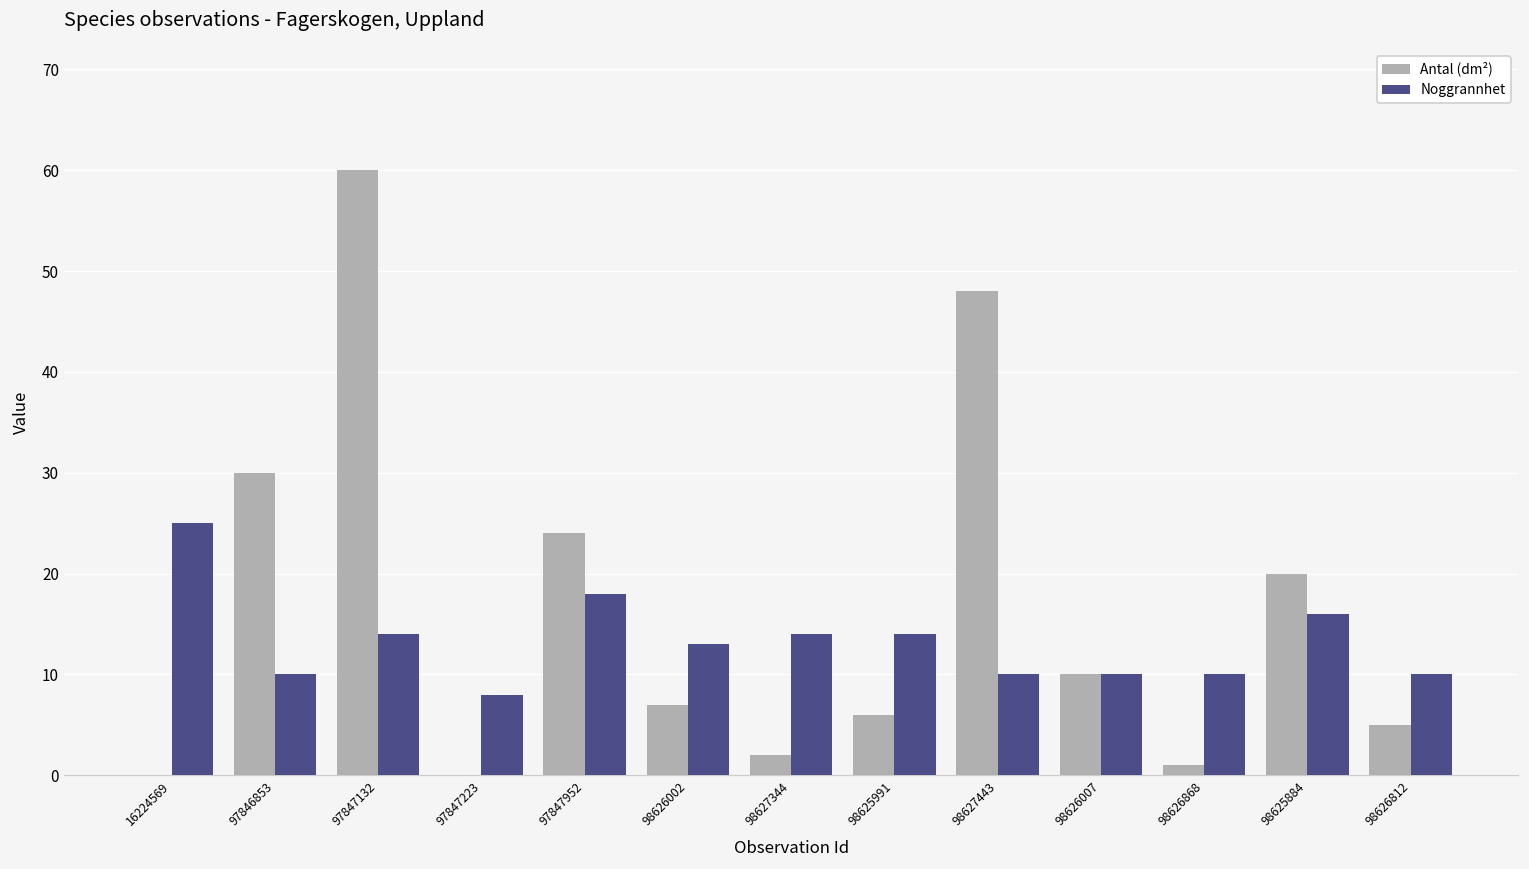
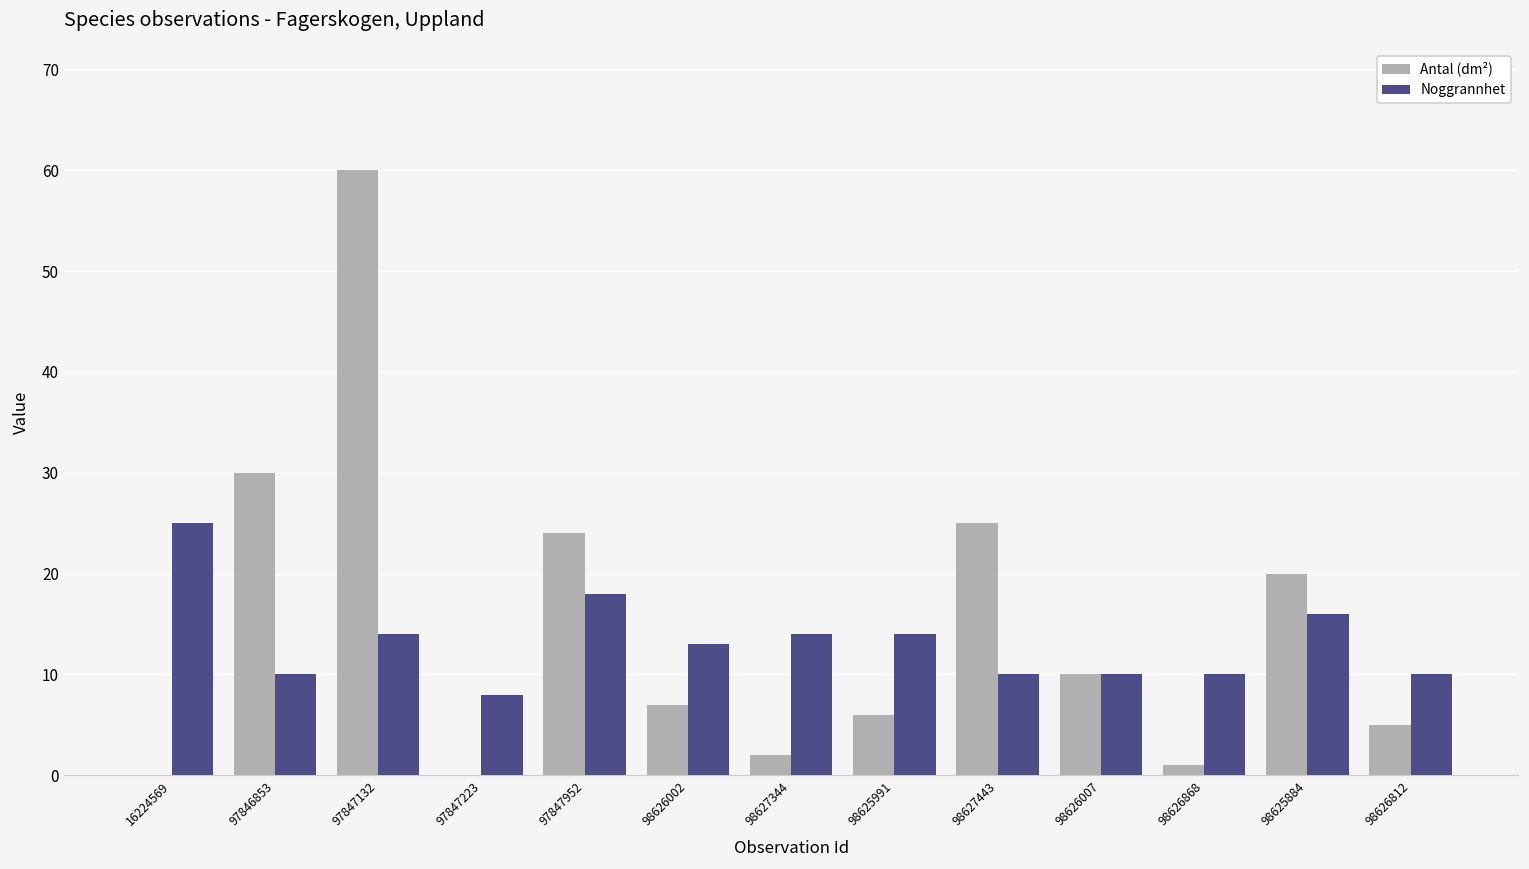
  {
    "Antal (dm²)": {
      "16224569": 0,
      "97846853": 30,
      "97847132": 60,
      "97847223": 0,
      "97847952": 24,
      "98626002": 7,
      "98627344": 2,
      "98625991": 6,
-     "98627443": 48,
+     "98627443": 25,
      "98626007": 10,
      "98626868": 1,
      "98625884": 20,
      "98626812": 5
    },
    "Noggrannhet": {
      "16224569": 25,
      "97846853": 10,
      "97847132": 14,
      "97847223": 8,
      "97847952": 18,
      "98626002": 13,
      "98627344": 14,
      "98625991": 14,
      "98627443": 10,
      "98626007": 10,
      "98626868": 10,
      "98625884": 16,
      "98626812": 10
    }
  }
